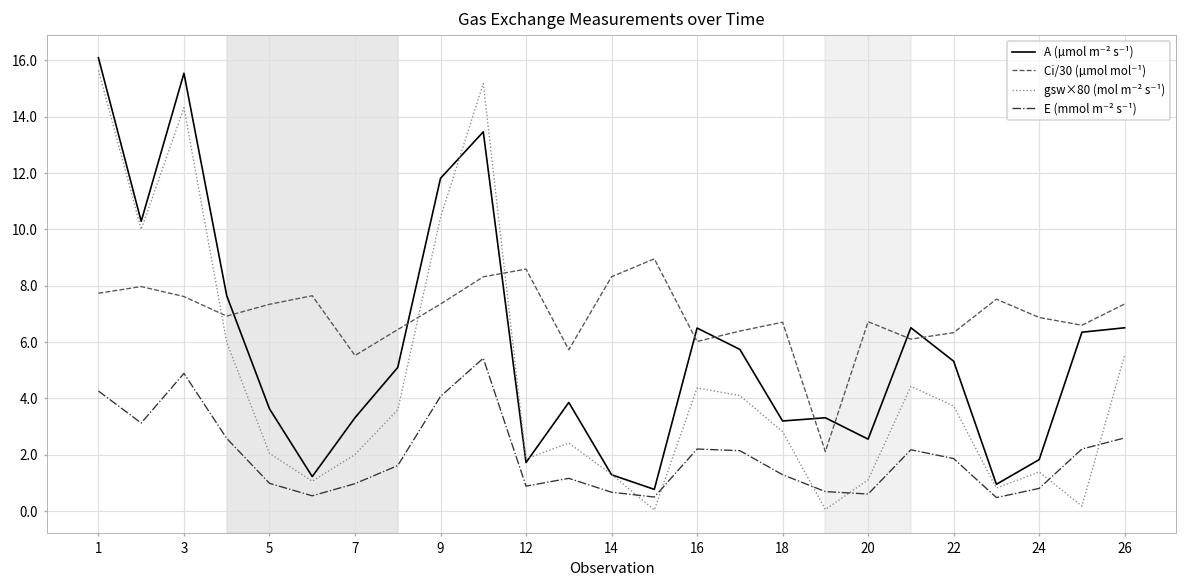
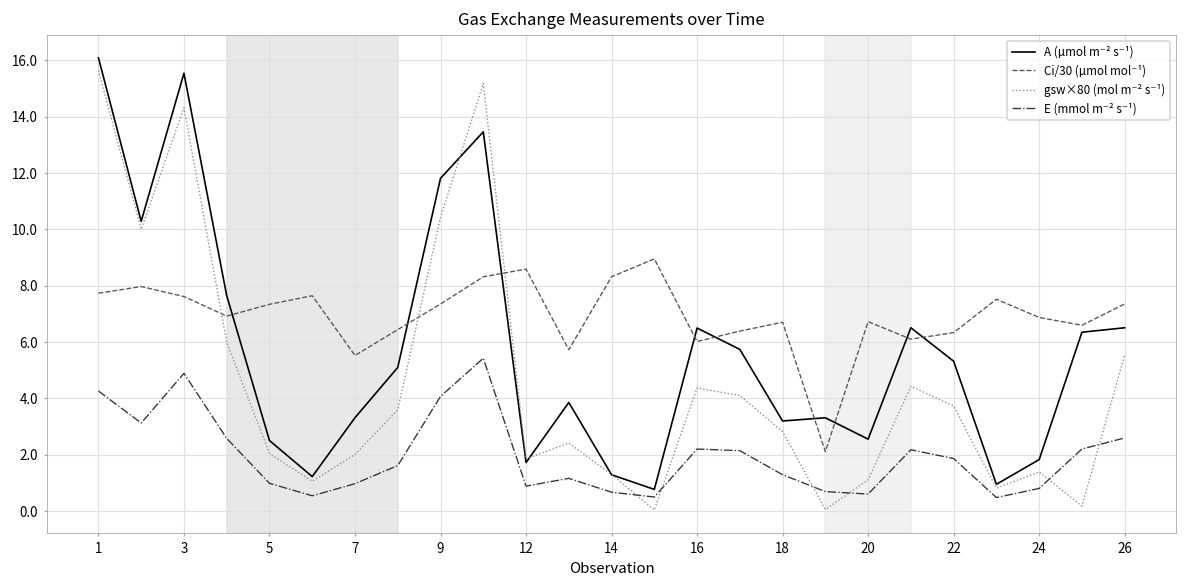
  {
    "A (µmol m⁻² s⁻¹)": {
      "1": 16.1,
      "3": 15.5,
-     "5": 3.6,
+     "5": 2.5,
      "7": 3.3,
      "9": 11.8,
      "12": 1.7,
      "16": 6.5,
      "18": 3.2,
      "20": 2.6,
      "22": 5.3,
      "24": 1.8,
      "26": 6.5
    },
    "gsw×80 (mol m⁻² s⁻¹)": {
      "1": 15.6,
      "3": 14.3,
      "5": 2.0,
      "7": 2.0,
      "9": 10.4,
      "12": 1.9,
      "16": 4.4,
      "18": 2.8,
      "20": 1.1,
      "22": 3.7,
      "24": 1.4,
      "26": 5.5
    }
  }
